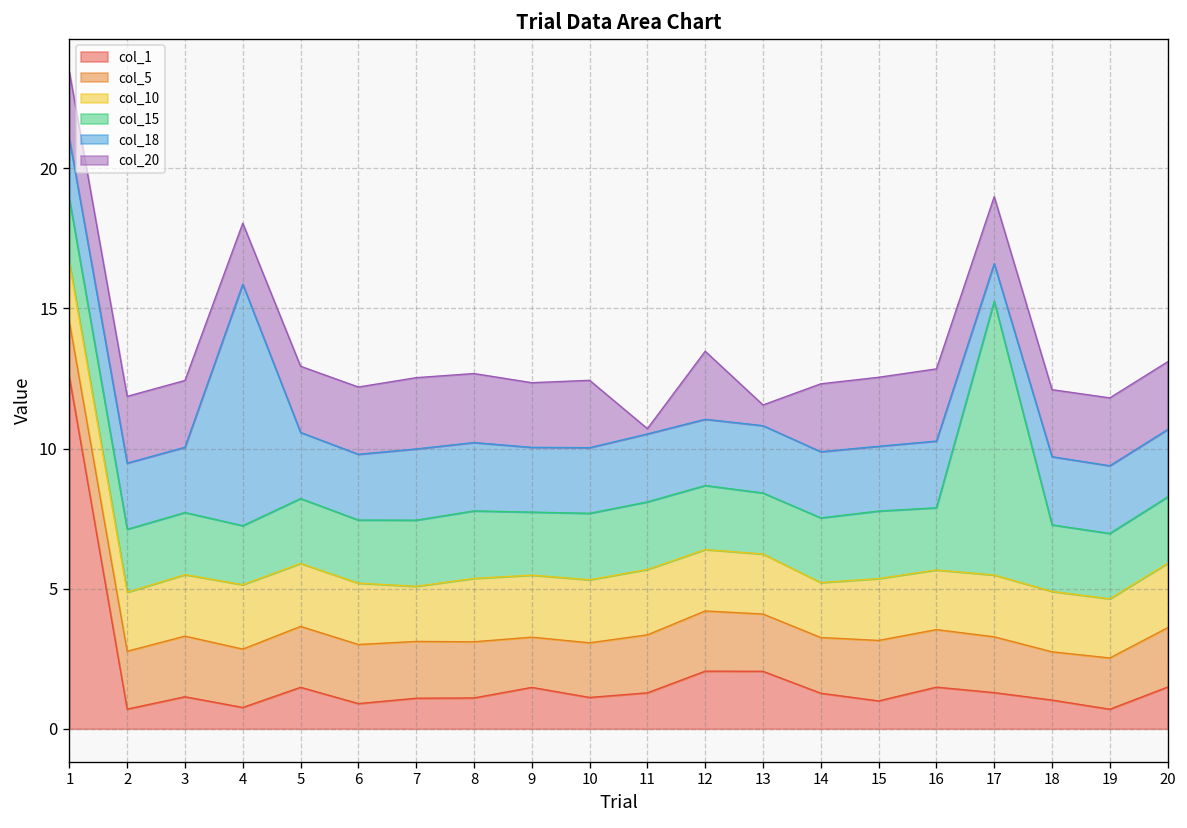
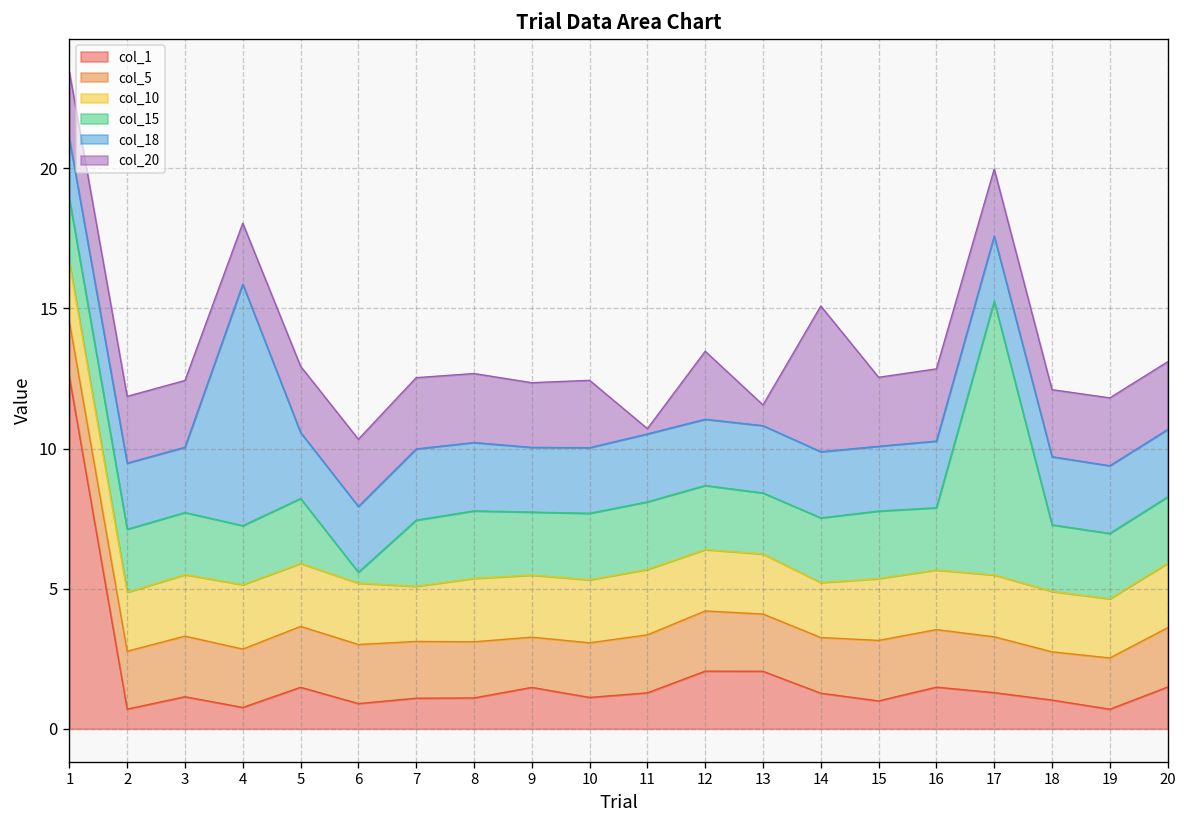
  {
    "col_15": {
      "1": 2.3,
      "2": 2.2,
      "3": 2.2,
      "4": 2.1,
      "5": 2.3,
-     "6": 2.3,
+     "6": 0.4,
      "7": 2.4,
      "8": 2.4,
      "9": 2.2,
      "10": 2.4,
      "11": 2.4,
      "12": 2.3,
      "13": 2.2,
      "14": 2.3,
      "15": 2.4,
      "16": 2.2,
      "17": 9.8,
      "18": 2.4,
      "19": 2.3,
      "20": 2.4
    },
    "col_18": {
      "1": 2.1,
      "2": 2.4,
      "3": 2.3,
      "4": 8.6,
      "5": 2.4,
      "6": 2.3,
      "7": 2.5,
      "8": 2.4,
      "9": 2.3,
      "10": 2.3,
      "11": 2.4,
      "12": 2.4,
      "13": 2.4,
      "14": 2.4,
      "15": 2.3,
      "16": 2.4,
-     "17": 1.3,
+     "17": 2.3,
      "18": 2.4,
      "19": 2.4,
      "20": 2.4
    },
    "col_20": {
      "1": 2.4,
      "2": 2.4,
      "3": 2.4,
      "4": 2.2,
      "5": 2.4,
      "6": 2.4,
      "7": 2.5,
      "8": 2.5,
      "9": 2.3,
      "10": 2.4,
      "11": 0.2,
      "12": 2.4,
      "13": 0.7,
-     "14": 2.4,
+     "14": 5.2,
      "15": 2.5,
      "16": 2.6,
      "17": 2.4,
      "18": 2.4,
      "19": 2.4,
      "20": 2.4
    }
  }
